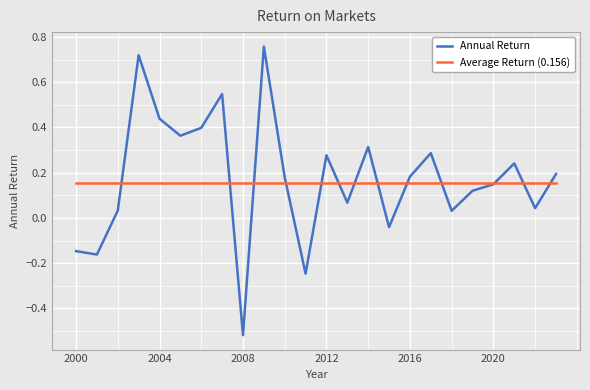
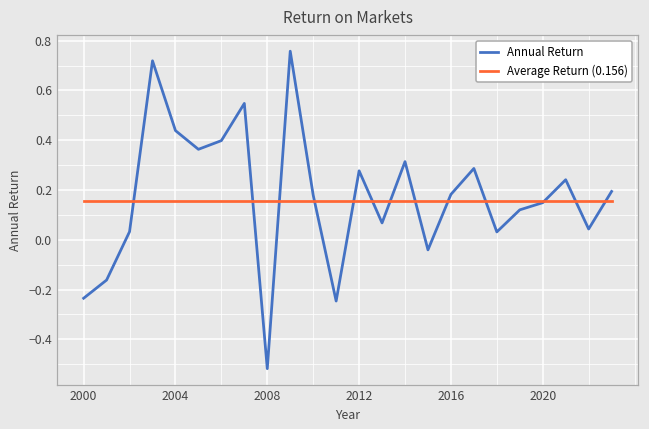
  {
    "Annual Return": {
-     "2000": -0.15,
+     "2000": -0.23,
      "2004": 0.44,
      "2008": -0.52,
      "2012": 0.28,
      "2016": 0.18
    },
    "Average Return (0.156)": {
      "2000": 0.16,
      "2004": 0.16,
      "2008": 0.16,
      "2012": 0.16,
      "2016": 0.16
    }
  }
